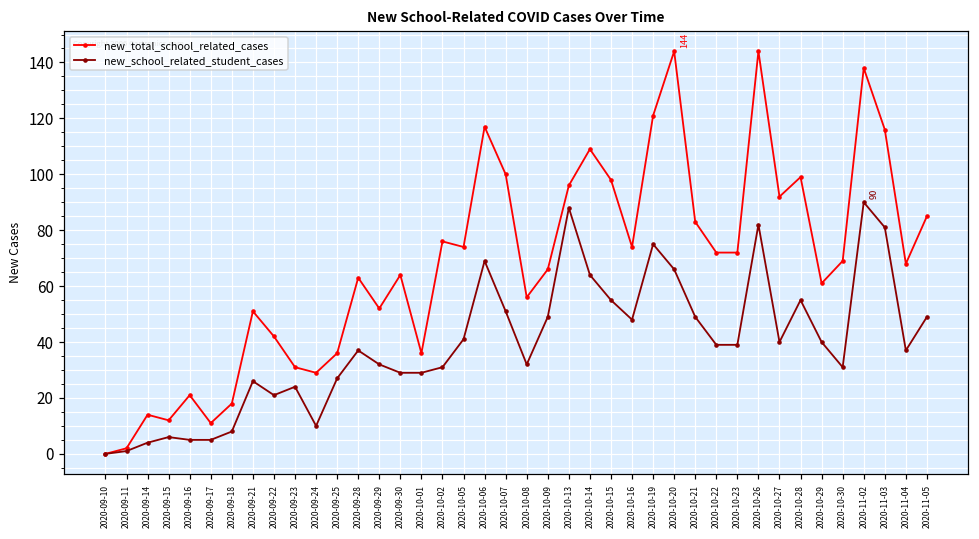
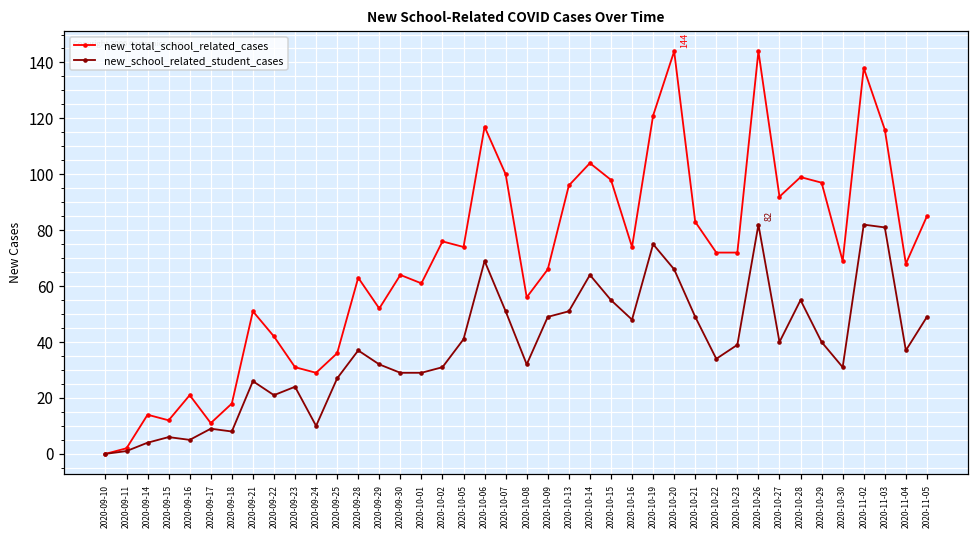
  {
    "new_total_school_related_cases": {
      "2020-09-11": 2,
      "2020-09-14": 14,
      "2020-09-15": 12,
      "2020-09-16": 21,
      "2020-09-17": 11,
      "2020-09-18": 18,
      "2020-09-21": 51,
      "2020-09-22": 42,
      "2020-09-23": 31,
      "2020-09-24": 29,
      "2020-09-25": 36,
      "2020-09-28": 63,
      "2020-09-29": 52,
      "2020-09-30": 64,
-     "2020-10-01": 36,
+     "2020-10-01": 61,
      "2020-10-02": 76,
      "2020-10-05": 74,
      "2020-10-06": 117,
      "2020-10-07": 100,
      "2020-10-08": 56,
      "2020-10-09": 66,
      "2020-10-13": 96,
-     "2020-10-14": 109,
+     "2020-10-14": 104,
      "2020-10-15": 98,
      "2020-10-16": 74,
      "2020-10-19": 121,
      "2020-10-21": 83,
      "2020-10-22": 72,
      "2020-10-23": 72,
      "2020-10-26": 144,
      "2020-10-27": 92,
      "2020-10-28": 99,
-     "2020-10-29": 61,
+     "2020-10-29": 97,
      "2020-10-30": 69,
      "2020-11-02": 138,
      "2020-11-03": 116,
      "2020-11-04": 68,
      "2020-11-05": 85
    },
    "new_school_related_student_cases": {
-     "2020-09-17": 5,
-     "2020-10-13": 88,
-     "2020-10-22": 39,
-     "2020-11-02": 90
+     "2020-09-17": 9,
+     "2020-10-13": 51,
+     "2020-10-22": 34,
+     "2020-11-02": 82
    }
  }
